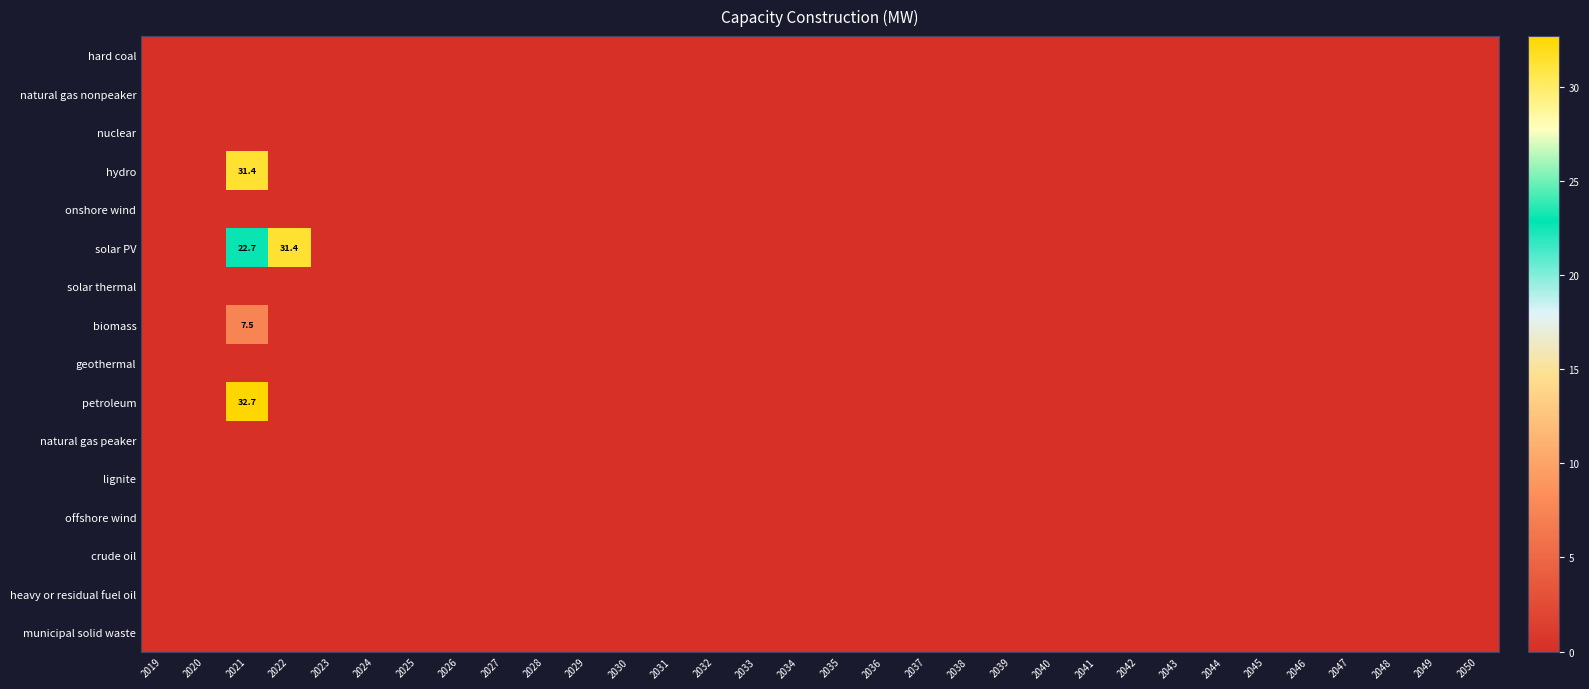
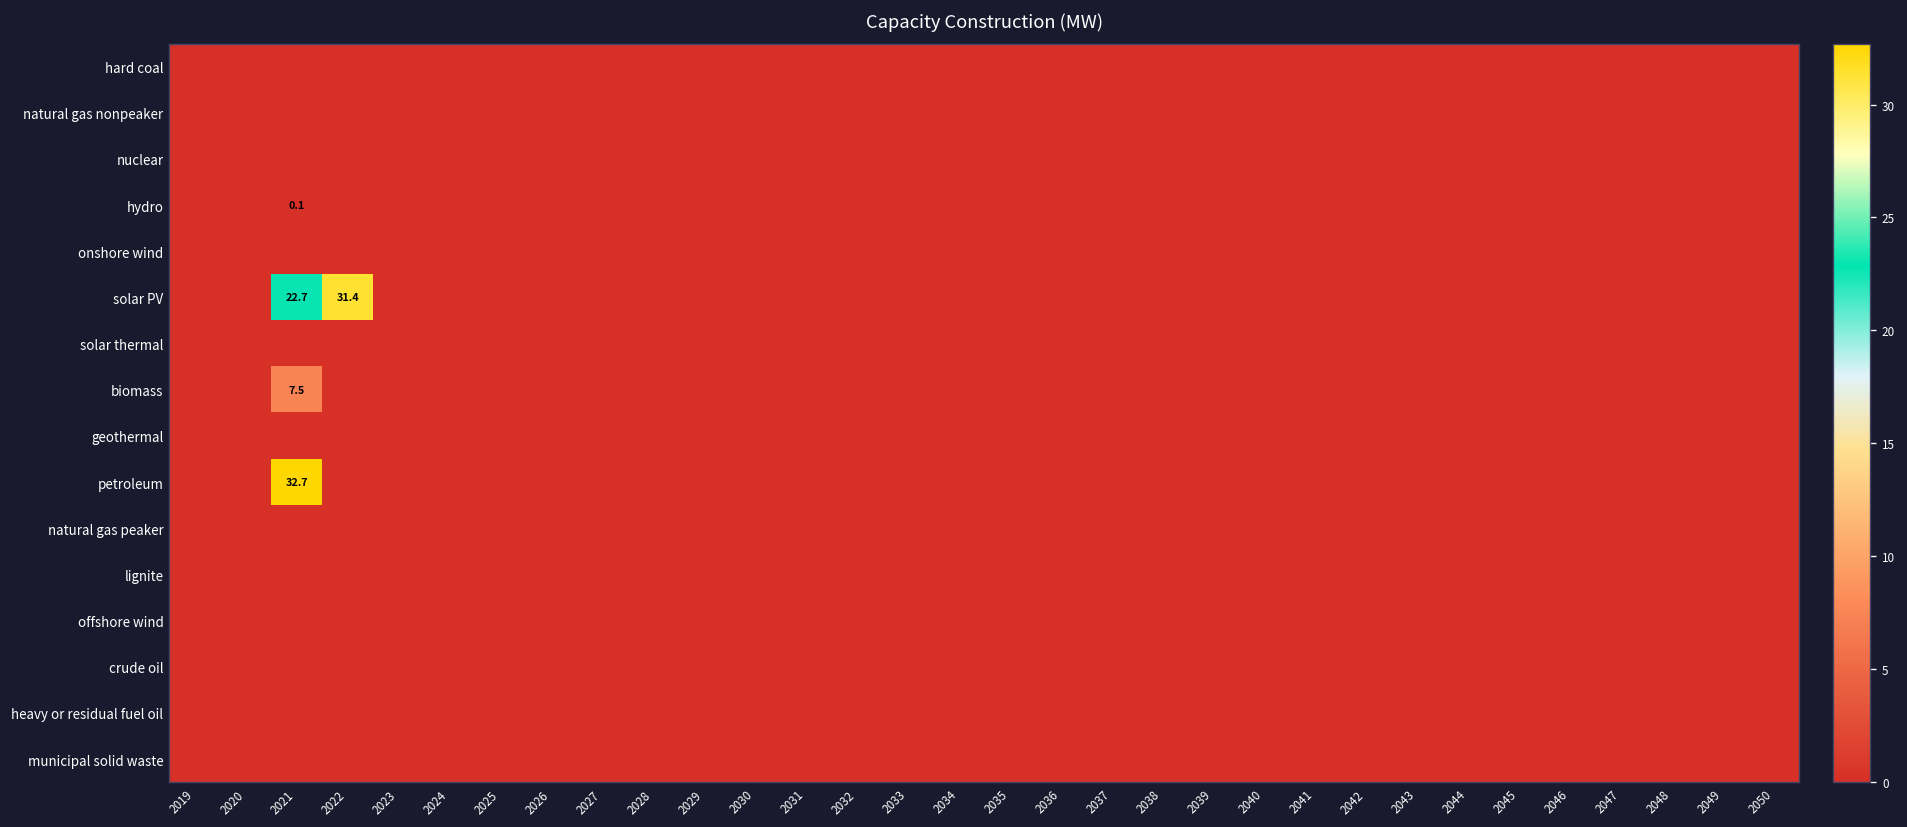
  {
    "hydro": {
-     "2021": 31.4
+     "2021": 0.1
    },
    "solar PV": {
      "2021": 22.7,
      "2022": 31.4
    },
    "biomass": {
      "2021": 7.5
    },
    "petroleum": {
      "2021": 32.7
    }
  }
